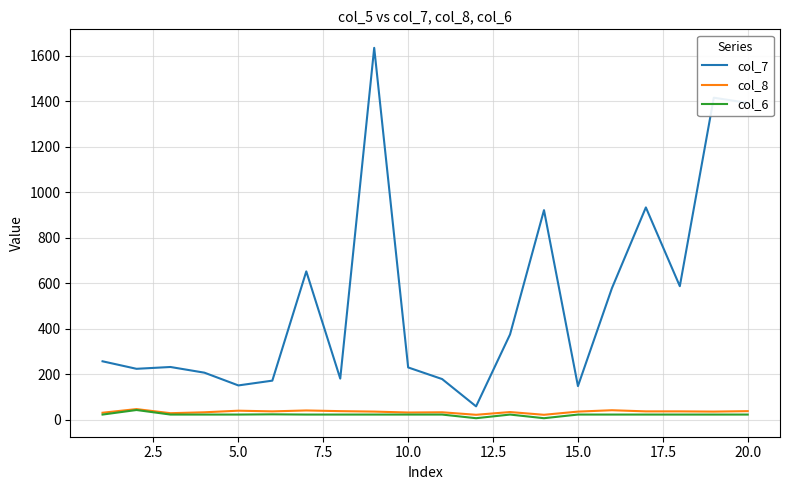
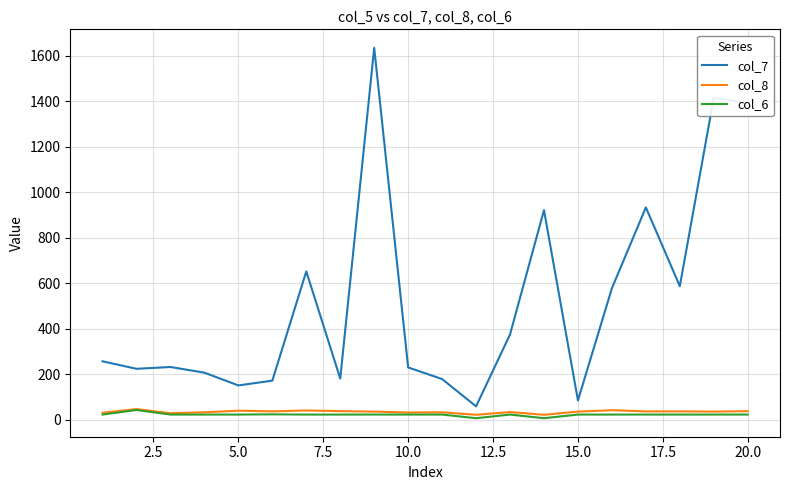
  {
    "col_7": {
      "5.0": 150,
      "10.0": 230,
-     "15.0": 150
+     "15.0": 90
    },
    "col_8": {
      "5.0": 40,
      "15.0": 40,
      "20.0": 40
    },
    "col_6": {
      "5.0": 20,
      "15.0": 20,
      "20.0": 20
    }
  }
